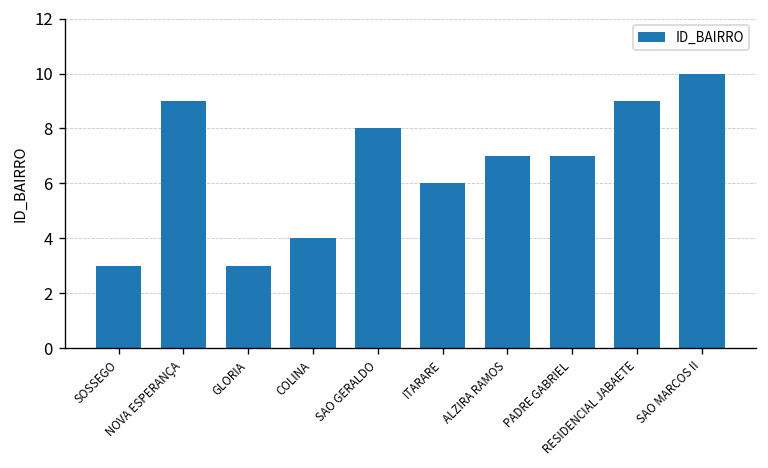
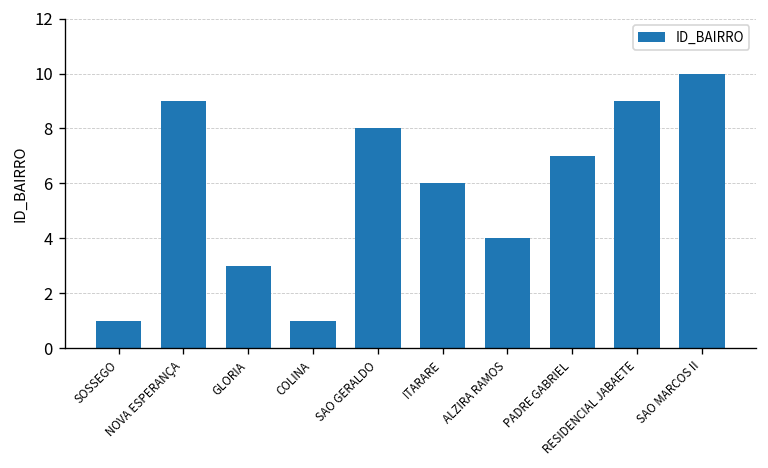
  {
-   "SOSSEGO": 3,
+   "SOSSEGO": 1,
    "NOVA ESPERANÇA": 9,
    "GLORIA": 3,
-   "COLINA": 4,
+   "COLINA": 1,
    "SAO GERALDO": 8,
    "ITARARE": 6,
-   "ALZIRA RAMOS": 7,
+   "ALZIRA RAMOS": 4,
    "PADRE GABRIEL": 7,
    "RESIDENCIAL JABAETE": 9,
    "SAO MARCOS II": 10
  }
